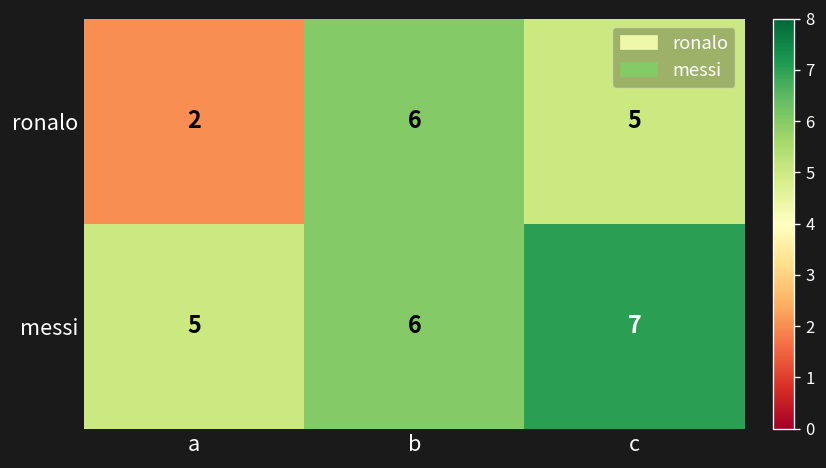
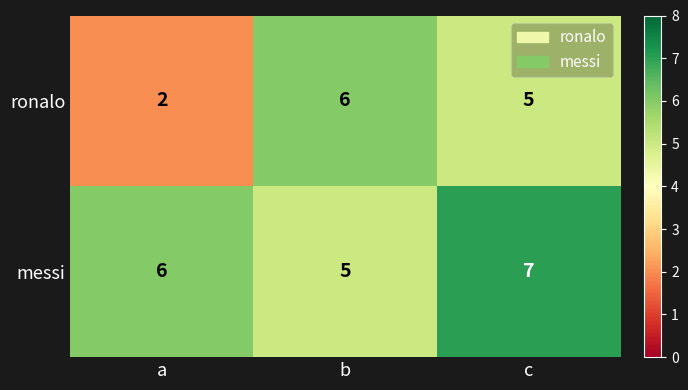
  {
    "ronalo": {
      "a": 2,
      "b": 6,
      "c": 5
    },
    "messi": {
-     "a": 5,
-     "b": 6,
+     "a": 6,
+     "b": 5,
      "c": 7
    }
  }
